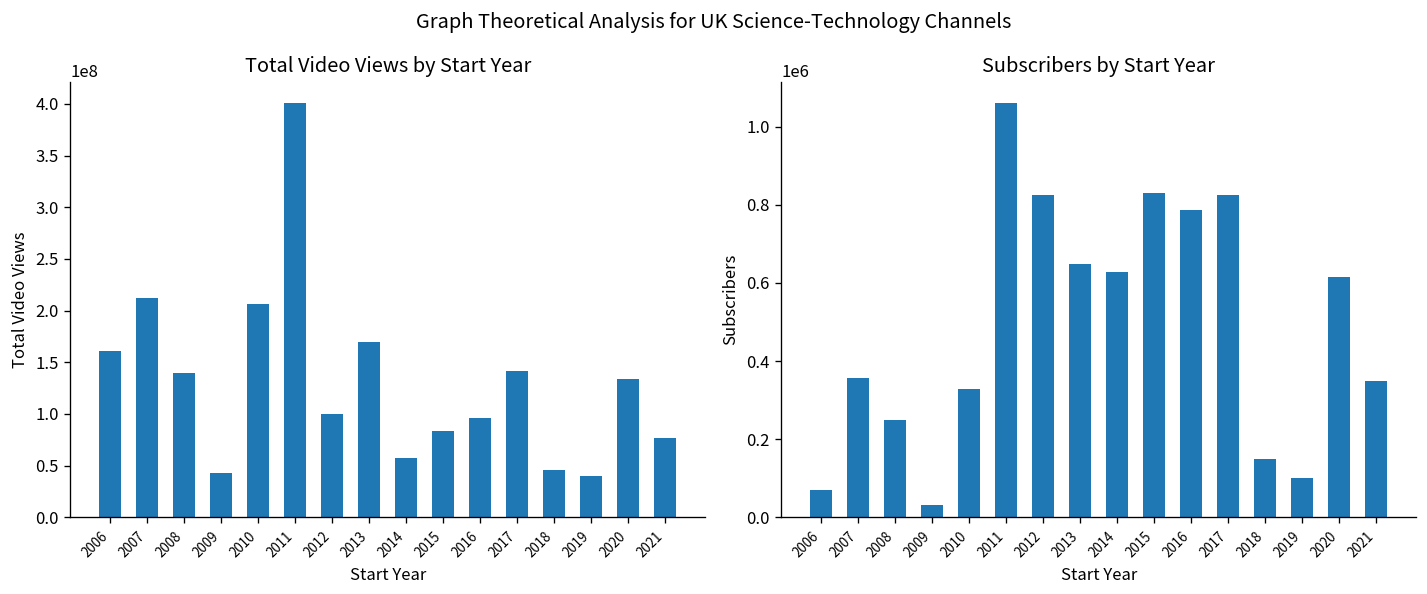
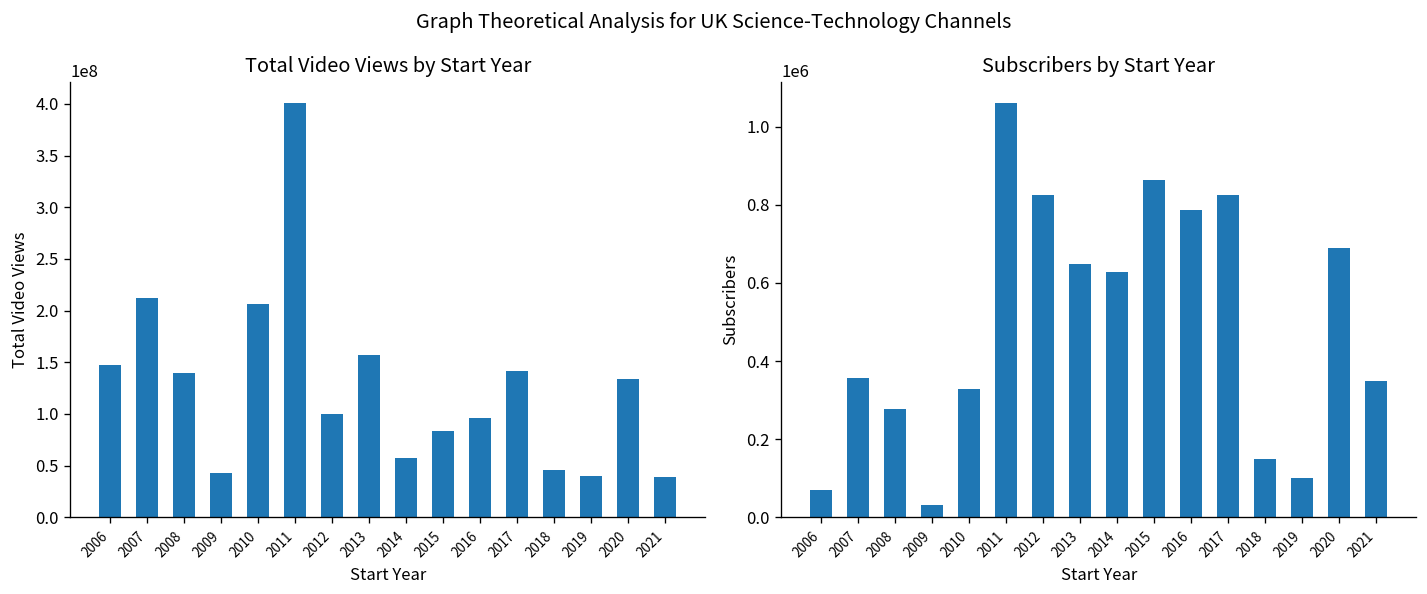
  {
    "Total Video Views by Start Year": {
-     "2006": 160000000,
+     "2006": 150000000,
      "2007": 210000000,
      "2008": 140000000,
      "2009": 40000000,
      "2010": 210000000,
      "2011": 400000000,
      "2012": 100000000,
-     "2013": 170000000,
+     "2013": 160000000,
      "2014": 60000000,
      "2015": 80000000,
      "2016": 100000000,
      "2017": 140000000,
      "2018": 50000000,
      "2019": 40000000,
      "2020": 130000000,
-     "2021": 80000000
+     "2021": 40000000
    },
    "Subscribers by Start Year": {
      "2006": 70000,
      "2007": 360000,
-     "2008": 250000,
+     "2008": 280000,
      "2009": 30000,
      "2010": 330000,
      "2011": 1060000,
      "2012": 830000,
      "2013": 650000,
      "2014": 630000,
-     "2015": 830000,
+     "2015": 860000,
      "2016": 790000,
      "2017": 830000,
      "2018": 150000,
      "2019": 100000,
-     "2020": 620000,
+     "2020": 690000,
      "2021": 350000
    }
  }
